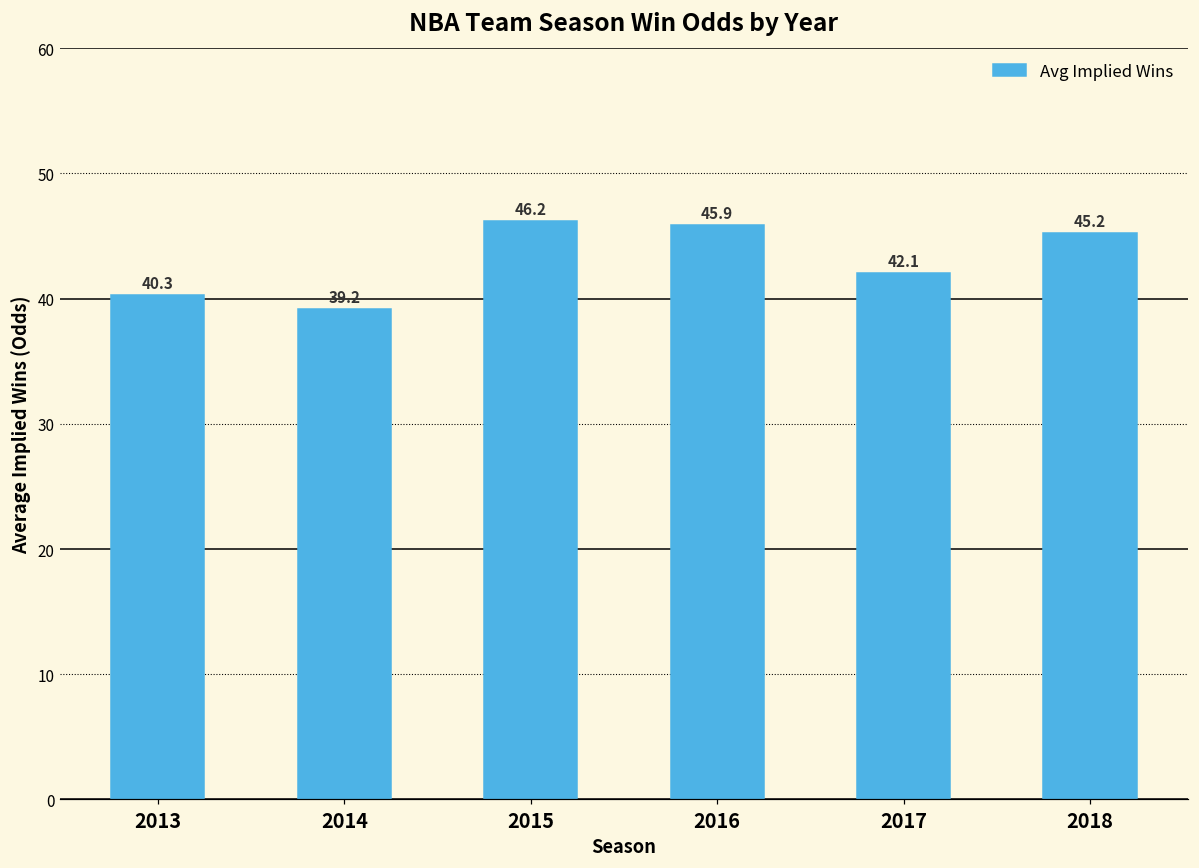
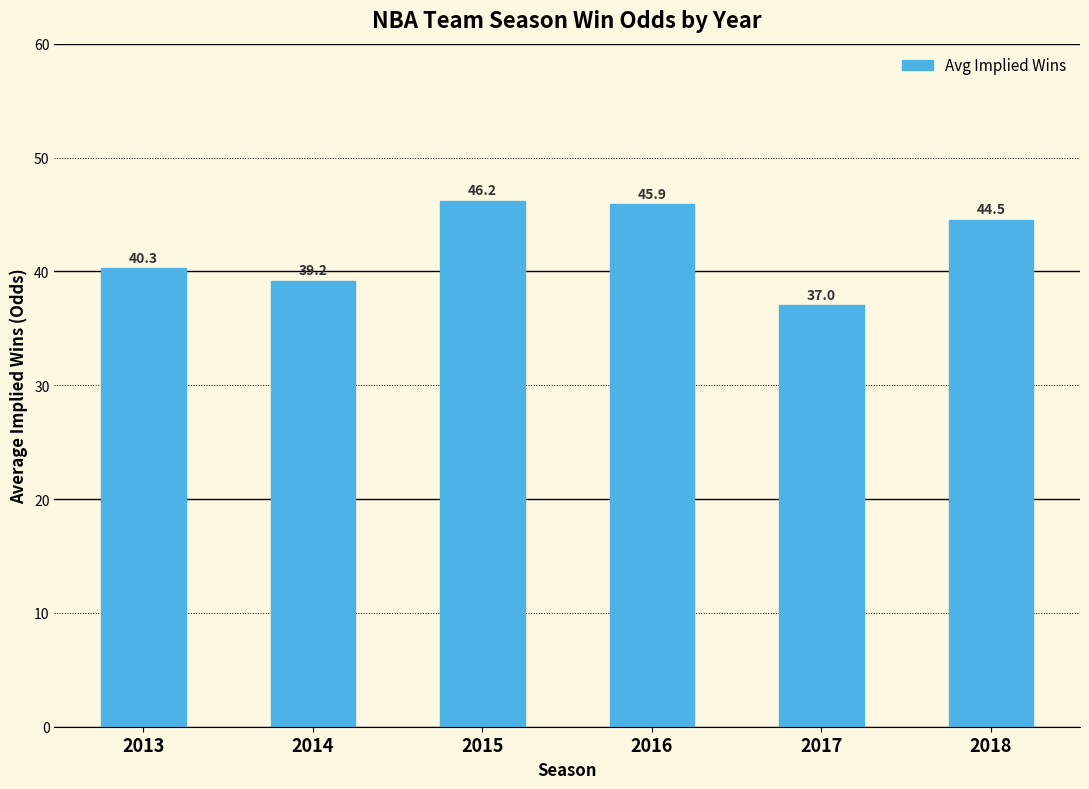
  {
    "2013": 40.3,
    "2014": 39.2,
    "2015": 46.2,
    "2016": 45.9,
-   "2017": 42.1,
-   "2018": 45.2
+   "2017": 37.0,
+   "2018": 44.5
  }
